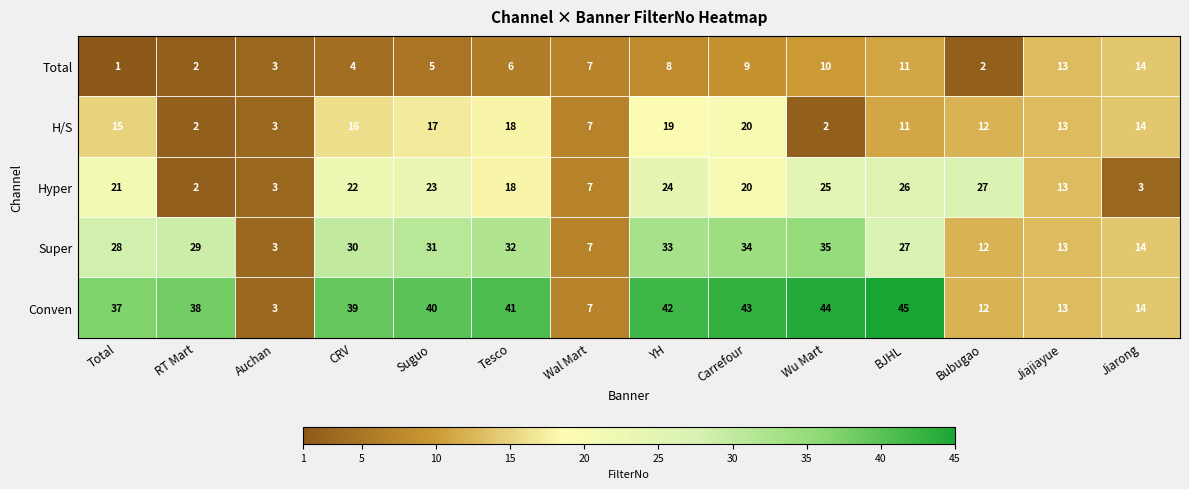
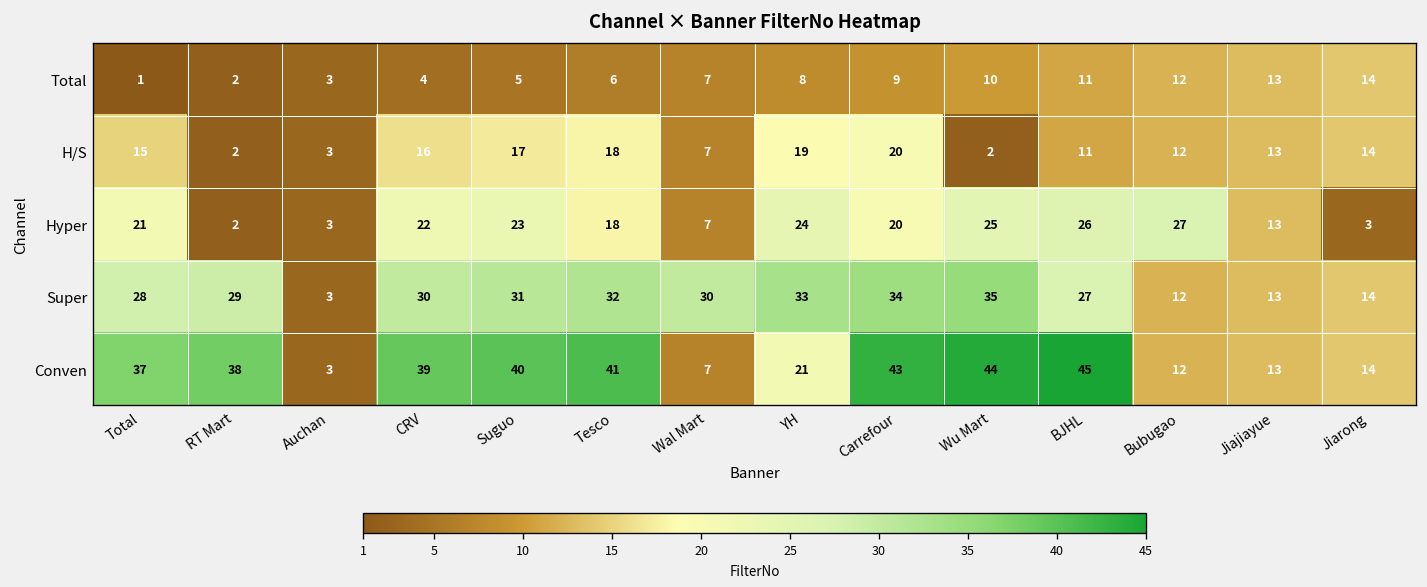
  {
    "Total": {
      "Total": 1,
      "RT Mart": 2,
      "Auchan": 3,
      "CRV": 4,
      "Suguo": 5,
      "Tesco": 6,
      "Wal Mart": 7,
      "YH": 8,
      "Carrefour": 9,
      "Wu Mart": 10,
      "BJHL": 11,
-     "Bubugao": 2,
+     "Bubugao": 12,
      "Jiajiayue": 13,
      "Jiarong": 14
    },
    "H/S": {
      "Total": 15,
      "RT Mart": 2,
      "Auchan": 3,
      "CRV": 16,
      "Suguo": 17,
      "Tesco": 18,
      "Wal Mart": 7,
      "YH": 19,
      "Carrefour": 20,
      "Wu Mart": 2,
      "BJHL": 11,
      "Bubugao": 12,
      "Jiajiayue": 13,
      "Jiarong": 14
    },
    "Hyper": {
      "Total": 21,
      "RT Mart": 2,
      "Auchan": 3,
      "CRV": 22,
      "Suguo": 23,
      "Tesco": 18,
      "Wal Mart": 7,
      "YH": 24,
      "Carrefour": 20,
      "Wu Mart": 25,
      "BJHL": 26,
      "Bubugao": 27,
      "Jiajiayue": 13,
      "Jiarong": 3
    },
    "Super": {
      "Total": 28,
      "RT Mart": 29,
      "Auchan": 3,
      "CRV": 30,
      "Suguo": 31,
      "Tesco": 32,
-     "Wal Mart": 7,
+     "Wal Mart": 30,
      "YH": 33,
      "Carrefour": 34,
      "Wu Mart": 35,
      "BJHL": 27,
      "Bubugao": 12,
      "Jiajiayue": 13,
      "Jiarong": 14
    },
    "Conven": {
      "Total": 37,
      "RT Mart": 38,
      "Auchan": 3,
      "CRV": 39,
      "Suguo": 40,
      "Tesco": 41,
      "Wal Mart": 7,
-     "YH": 42,
+     "YH": 21,
      "Carrefour": 43,
      "Wu Mart": 44,
      "BJHL": 45,
      "Bubugao": 12,
      "Jiajiayue": 13,
      "Jiarong": 14
    }
  }
